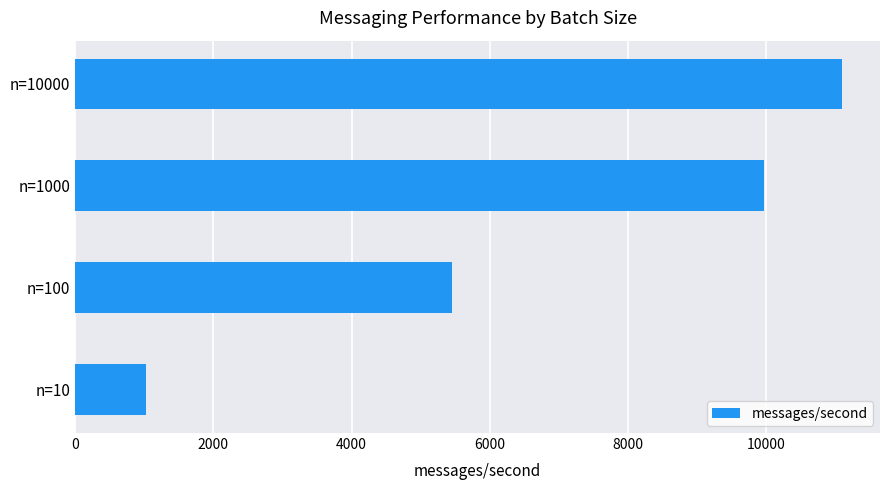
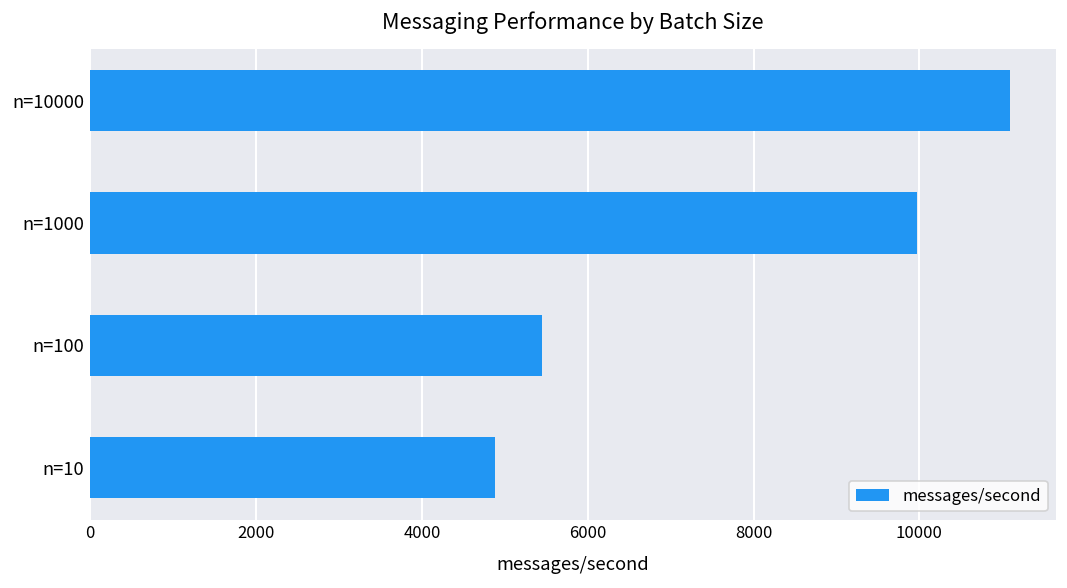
  {
    "n=10000": 11100,
    "n=1000": 10000,
    "n=100": 5500,
-   "n=10": 1000
+   "n=10": 4900
  }
